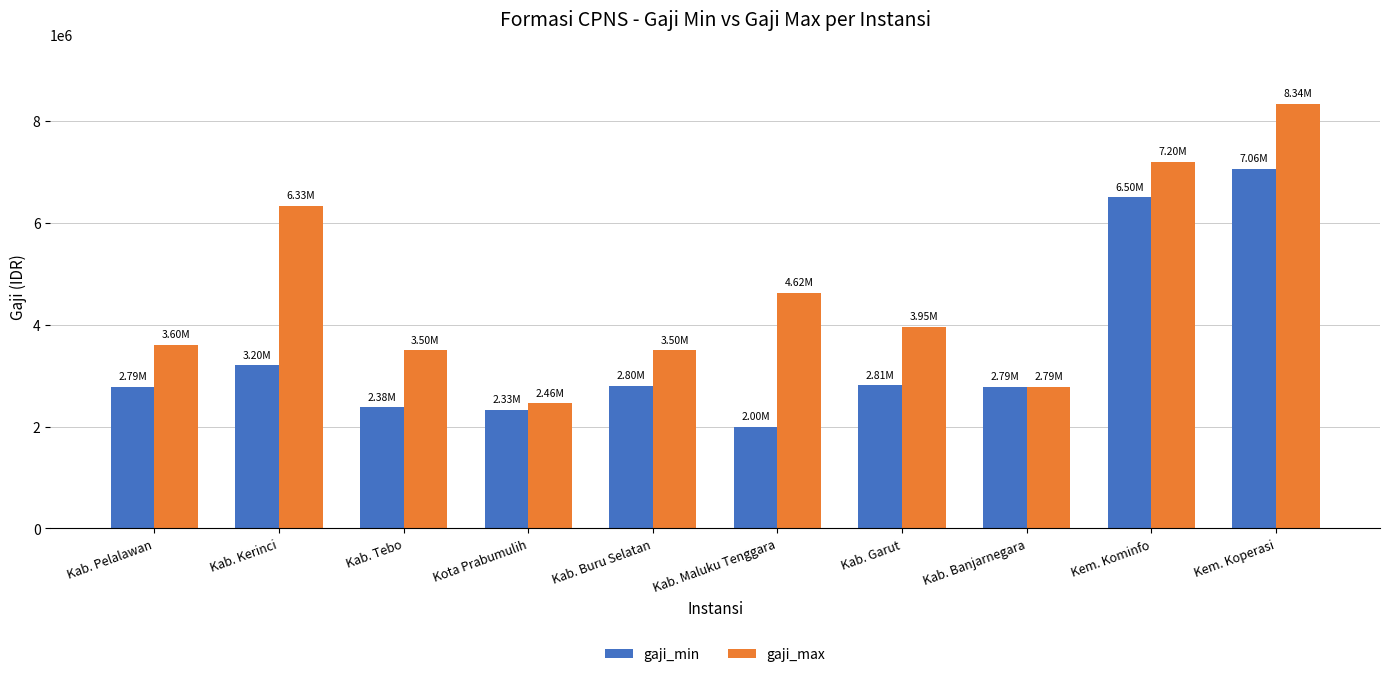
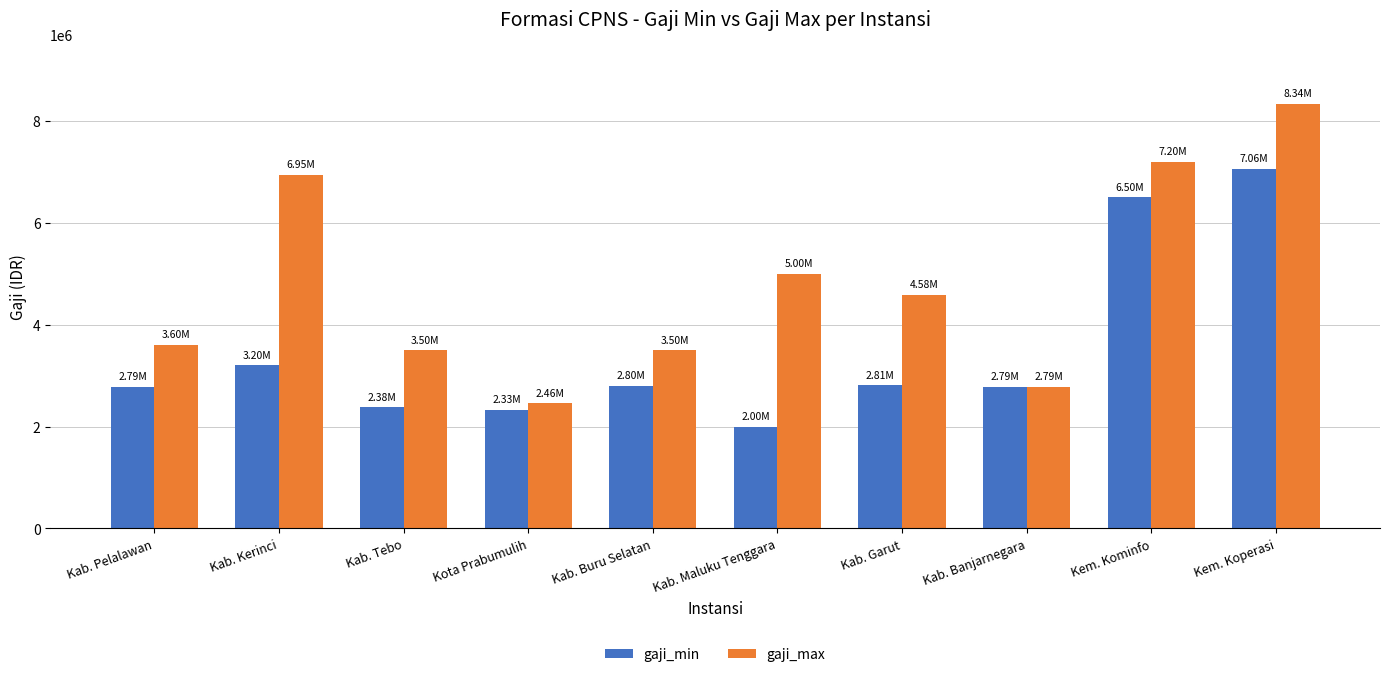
  {
    "gaji_min": {
      "Kab. Pelalawan": "2.79M",
      "Kab. Kerinci": "3.20M",
      "Kab. Tebo": "2.38M",
      "Kota Prabumulih": "2.33M",
      "Kab. Buru Selatan": "2.80M",
      "Kab. Maluku Tenggara": "2.00M",
      "Kab. Garut": "2.81M",
      "Kab. Banjarnegara": "2.79M",
      "Kem. Kominfo": "6.50M",
      "Kem. Koperasi": "7.06M"
    },
    "gaji_max": {
      "Kab. Pelalawan": "3.60M",
-     "Kab. Kerinci": "6.33M",
+     "Kab. Kerinci": "6.95M",
      "Kab. Tebo": "3.50M",
      "Kota Prabumulih": "2.46M",
      "Kab. Buru Selatan": "3.50M",
-     "Kab. Maluku Tenggara": "4.62M",
-     "Kab. Garut": "3.95M",
+     "Kab. Maluku Tenggara": "5.00M",
+     "Kab. Garut": "4.58M",
      "Kab. Banjarnegara": "2.79M",
      "Kem. Kominfo": "7.20M",
      "Kem. Koperasi": "8.34M"
    }
  }
